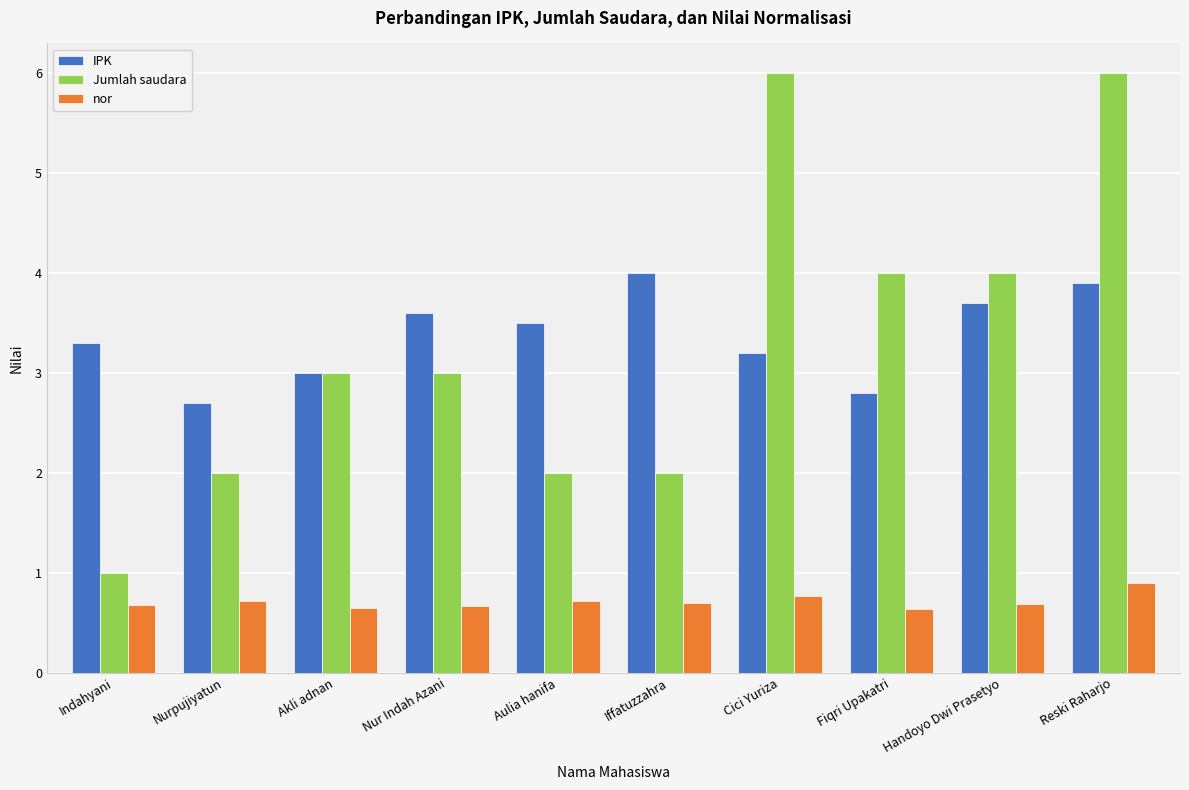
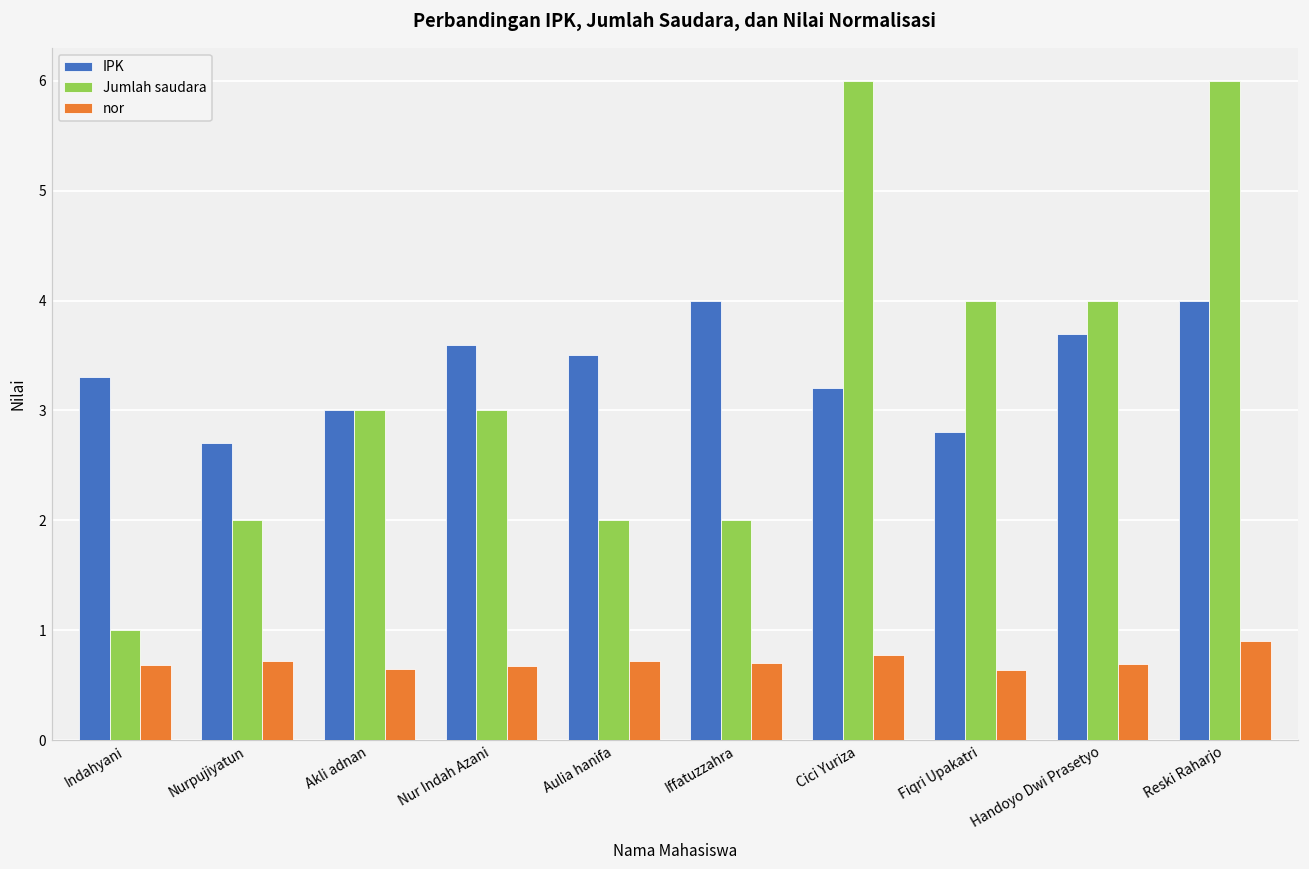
  {
    "IPK": {
      "Indahyani": 3.3,
      "Nurpujiyatun": 2.7,
      "Akli adnan": 3.0,
      "Nur Indah Azani": 3.6,
      "Aulia hanifa": 3.5,
      "Iffatuzzahra": 4.0,
      "Cici Yuriza": 3.2,
      "Fiqri Upakatri": 2.8,
      "Handoyo Dwi Prasetyo": 3.7,
-     "Reski Raharjo": 3.9
+     "Reski Raharjo": 4.0
    },
    "Jumlah saudara": {
      "Indahyani": 1.0,
      "Nurpujiyatun": 2.0,
      "Akli adnan": 3.0,
      "Nur Indah Azani": 3.0,
      "Aulia hanifa": 2.0,
      "Iffatuzzahra": 2.0,
      "Cici Yuriza": 6.0,
      "Fiqri Upakatri": 4.0,
      "Handoyo Dwi Prasetyo": 4.0,
      "Reski Raharjo": 6.0
    },
    "nor": {
      "Indahyani": 0.7,
      "Nurpujiyatun": 0.7,
      "Akli adnan": 0.7,
      "Nur Indah Azani": 0.7,
      "Aulia hanifa": 0.7,
      "Iffatuzzahra": 0.7,
      "Cici Yuriza": 0.8,
      "Fiqri Upakatri": 0.6,
      "Handoyo Dwi Prasetyo": 0.7,
      "Reski Raharjo": 0.9
    }
  }
